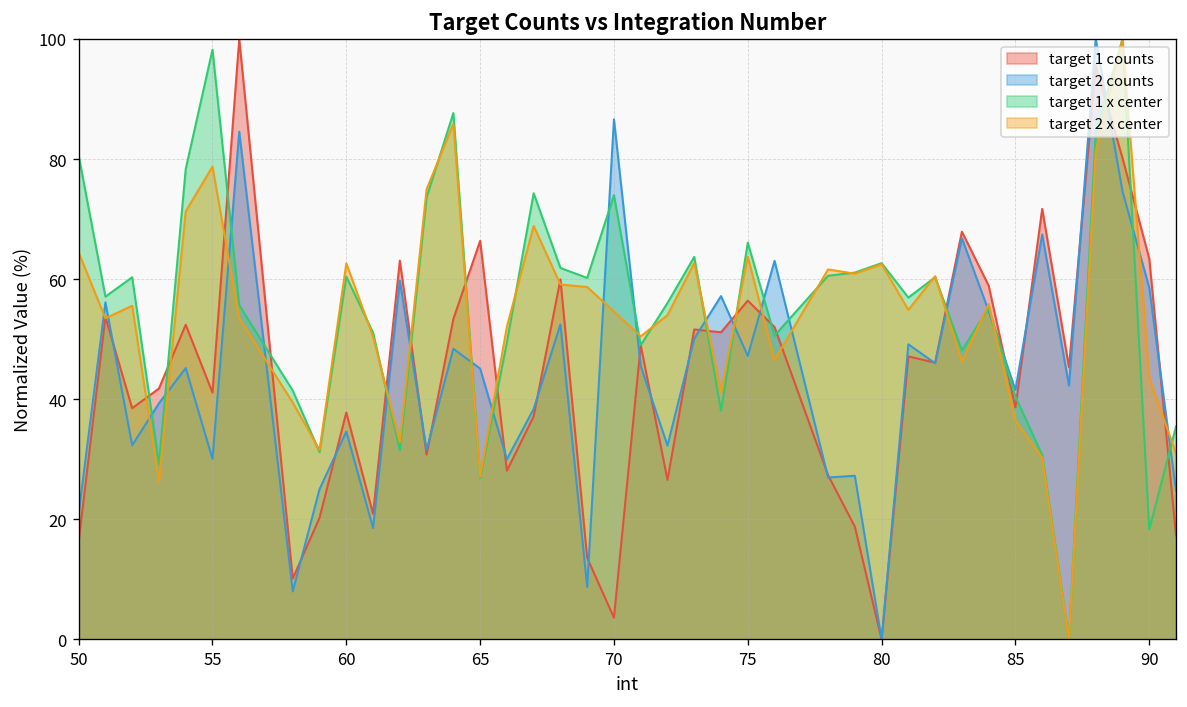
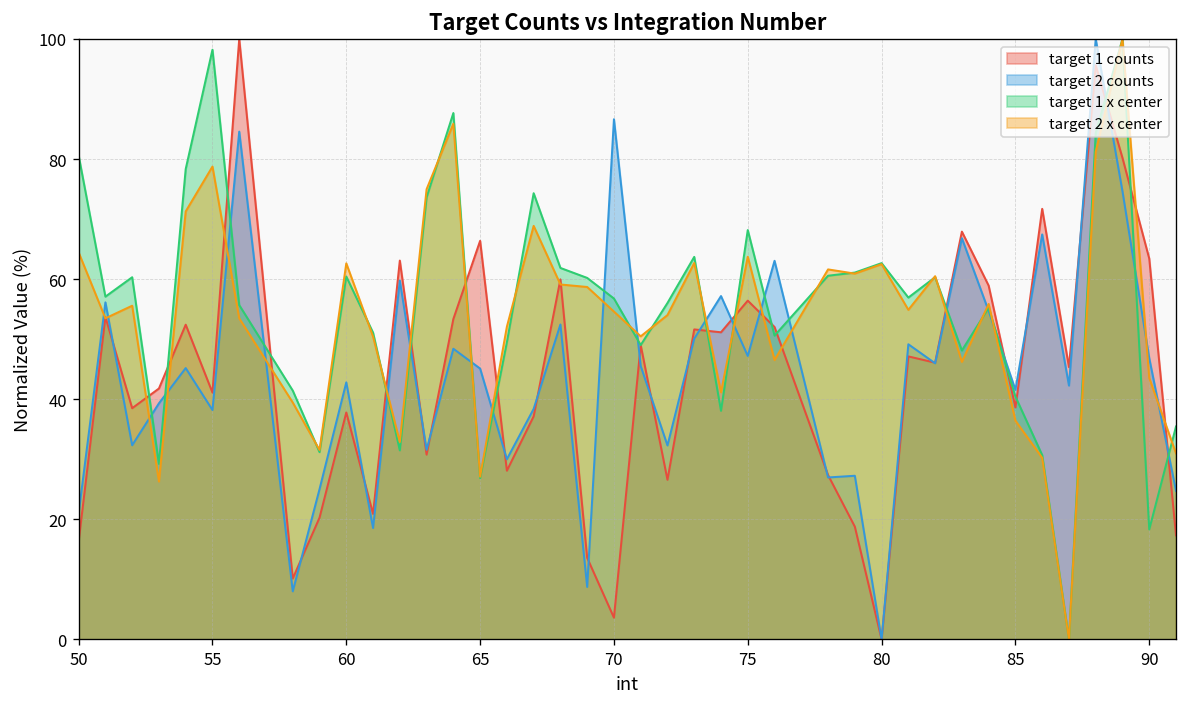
  {
    "target 2 counts": {
      "50": 21,
-     "55": 30,
-     "60": 35,
+     "55": 38,
+     "60": 43,
      "65": 45,
      "70": 87,
      "75": 47,
      "85": 42,
-     "90": 59
+     "90": 47
    },
    "target 1 x center": {
      "50": 81,
      "55": 98,
      "60": 60,
-     "70": 74,
-     "75": 66,
+     "70": 57,
+     "75": 68,
      "85": 40,
      "90": 18
    }
  }
